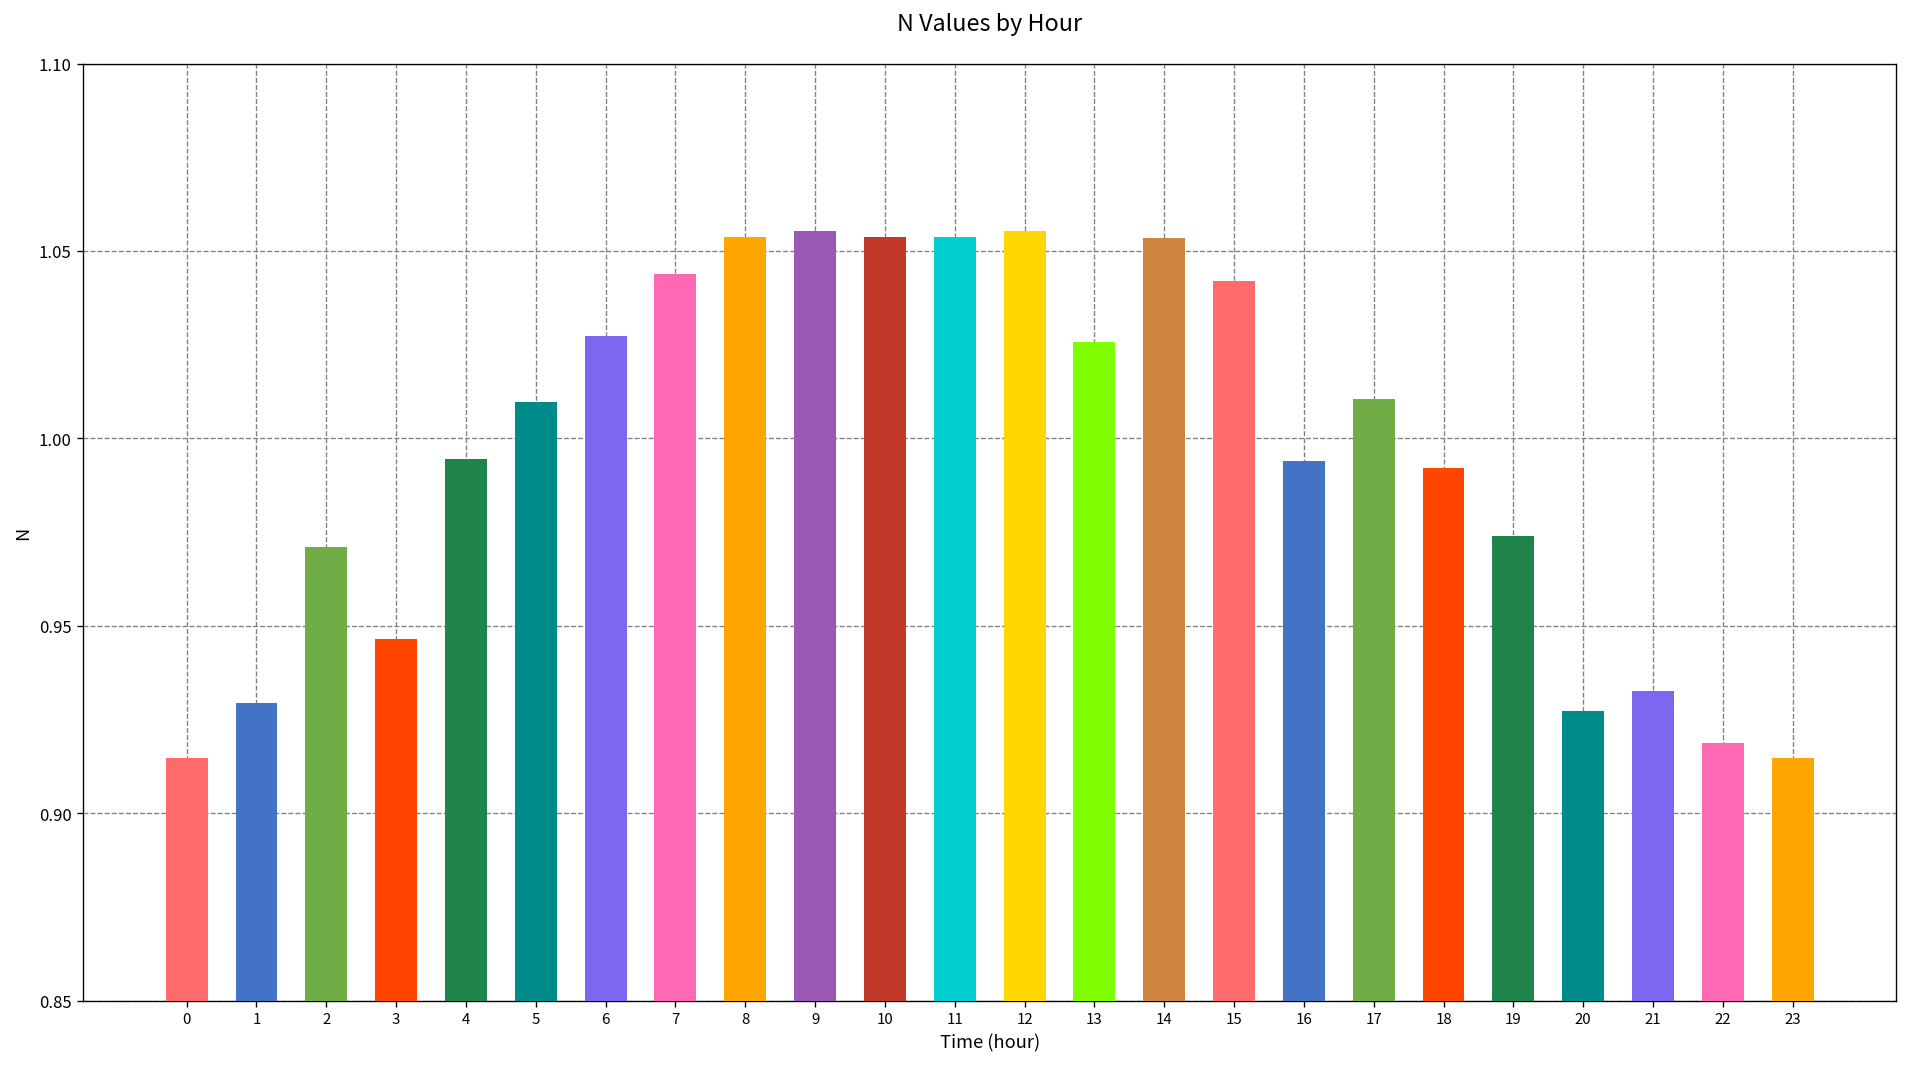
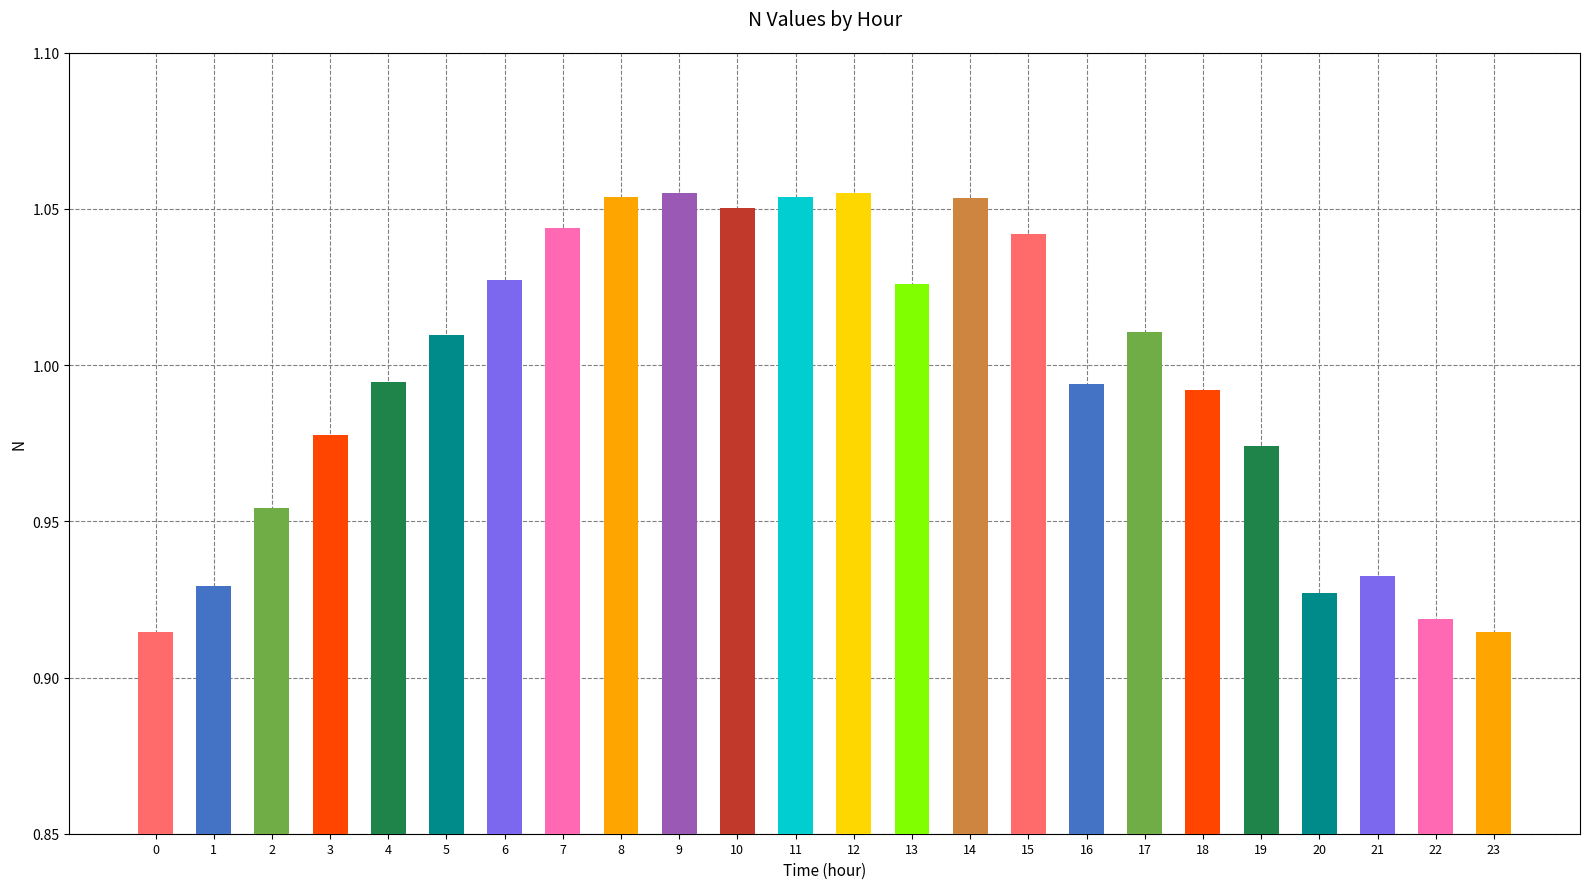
  {
    "0": 0.915,
    "1": 0.929,
-   "2": 0.971,
-   "3": 0.947,
+   "2": 0.954,
+   "3": 0.978,
    "4": 0.994,
    "5": 1.010,
    "6": 1.027,
    "7": 1.044,
    "8": 1.054,
    "9": 1.055,
-   "10": 1.054,
+   "10": 1.050,
    "11": 1.054,
    "12": 1.055,
    "13": 1.026,
    "14": 1.054,
    "15": 1.042,
    "16": 0.994,
    "17": 1.011,
    "18": 0.992,
    "19": 0.974,
    "20": 0.927,
    "21": 0.933,
    "22": 0.919,
    "23": 0.915
  }
